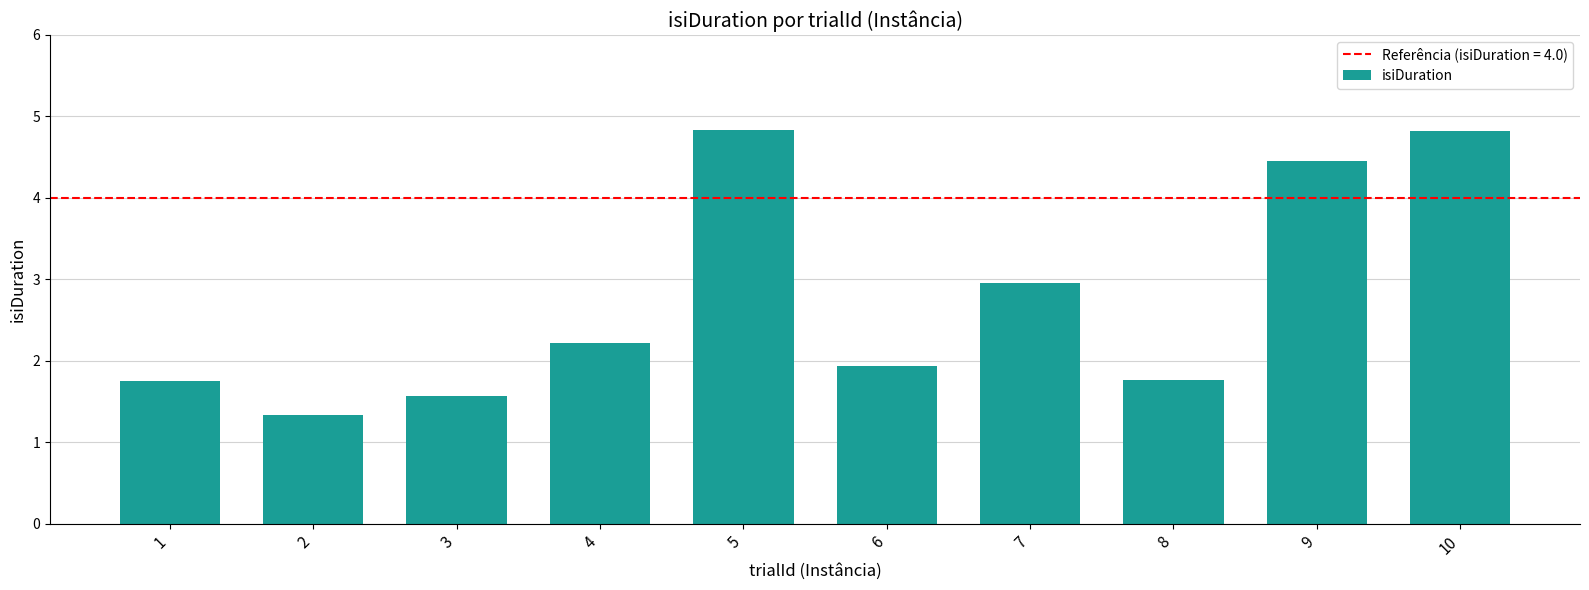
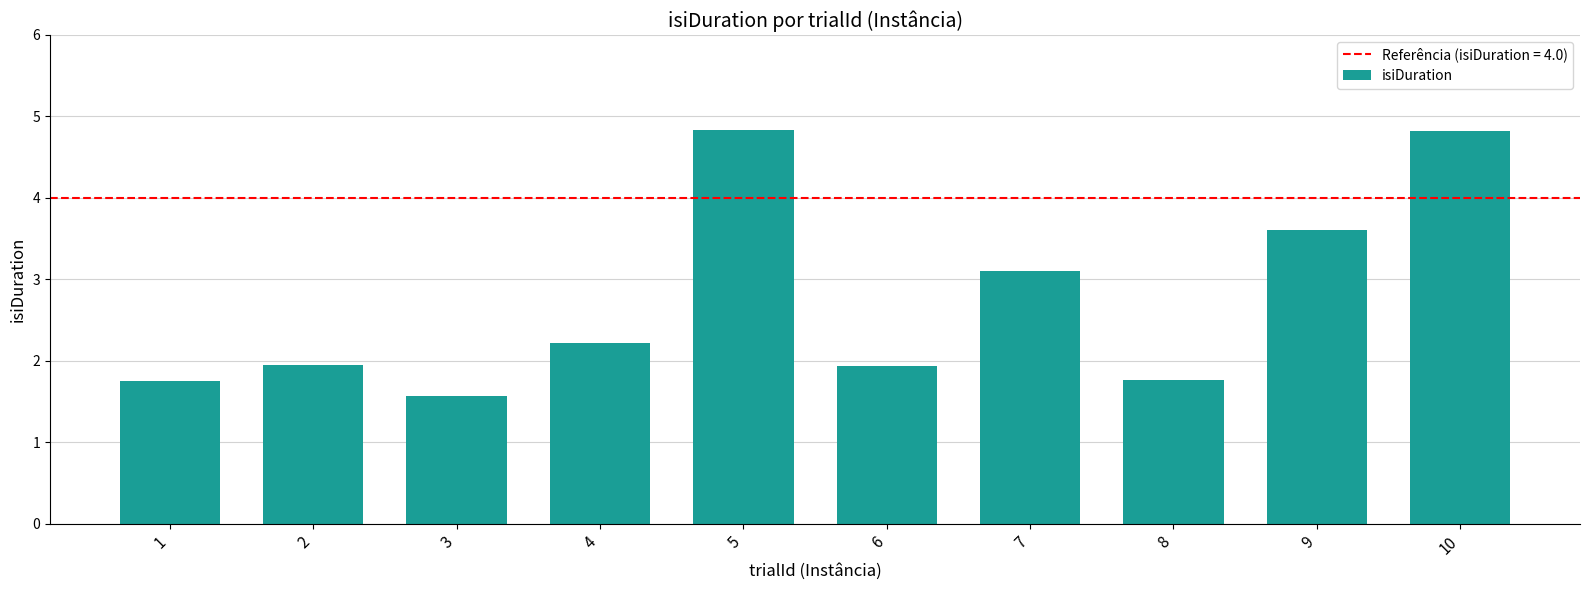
  {
    "1": 1.8,
-   "2": 1.3,
+   "2": 2.0,
    "3": 1.6,
    "4": 2.2,
    "5": 4.8,
    "6": 1.9,
-   "7": 2.9,
+   "7": 3.1,
    "8": 1.8,
-   "9": 4.5,
+   "9": 3.6,
    "10": 4.8
  }
